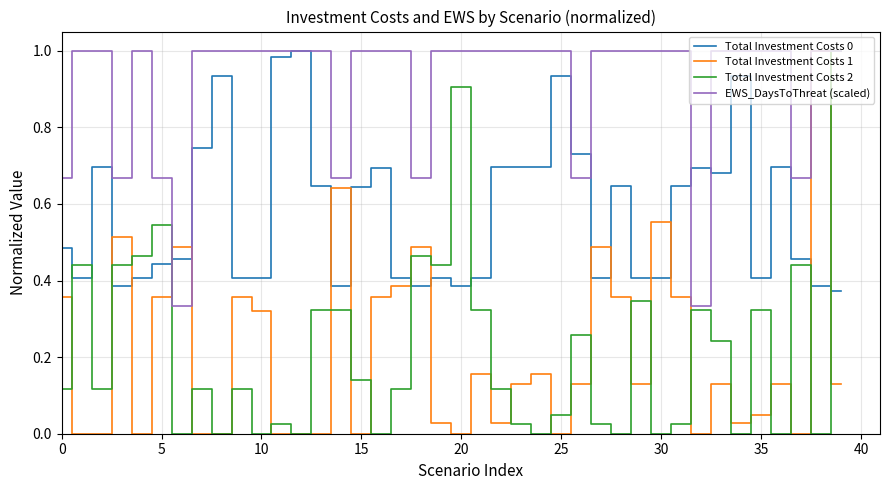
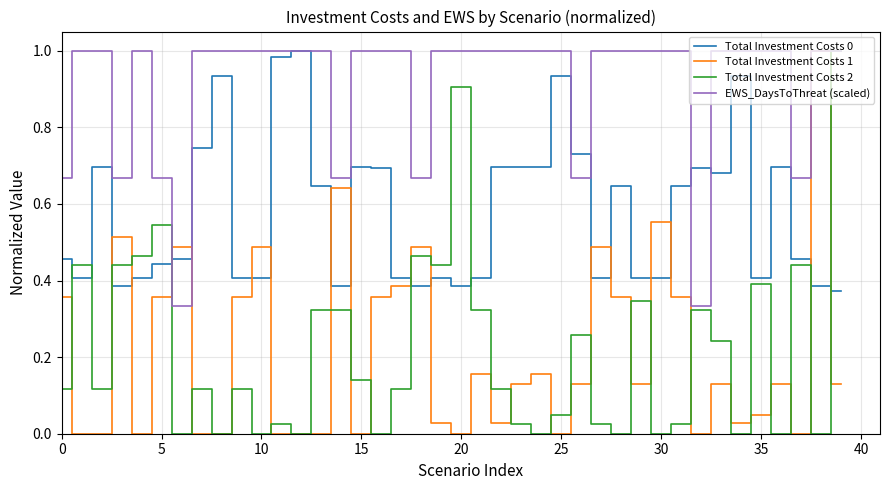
  {
    "Total Investment Costs 0": {
-     "0": 0.49,
+     "0": 0.46,
      "5": 0.44,
      "10": 0.41,
-     "15": 0.65,
+     "15": 0.70,
      "20": 0.39,
      "25": 0.93,
      "30": 0.41,
      "35": 0.41
    },
    "Total Investment Costs 1": {
      "0": 0.36,
      "5": 0.36,
-     "10": 0.32,
+     "10": 0.49,
      "15": 0.00,
      "20": 0.00,
      "25": 0.00,
      "30": 0.55,
      "35": 0.05
    },
    "Total Investment Costs 2": {
      "0": 0.12,
      "5": 0.55,
      "10": 0.00,
      "15": 0.14,
      "20": 0.90,
      "25": 0.05,
      "30": 0.00,
-     "35": 0.32
+     "35": 0.39
    },
    "EWS_DaysToThreat (scaled)": {
      "0": 0.67,
      "5": 0.67,
      "10": 1.00,
      "15": 1.00,
      "20": 1.00,
      "25": 1.00,
      "30": 1.00
    }
  }
